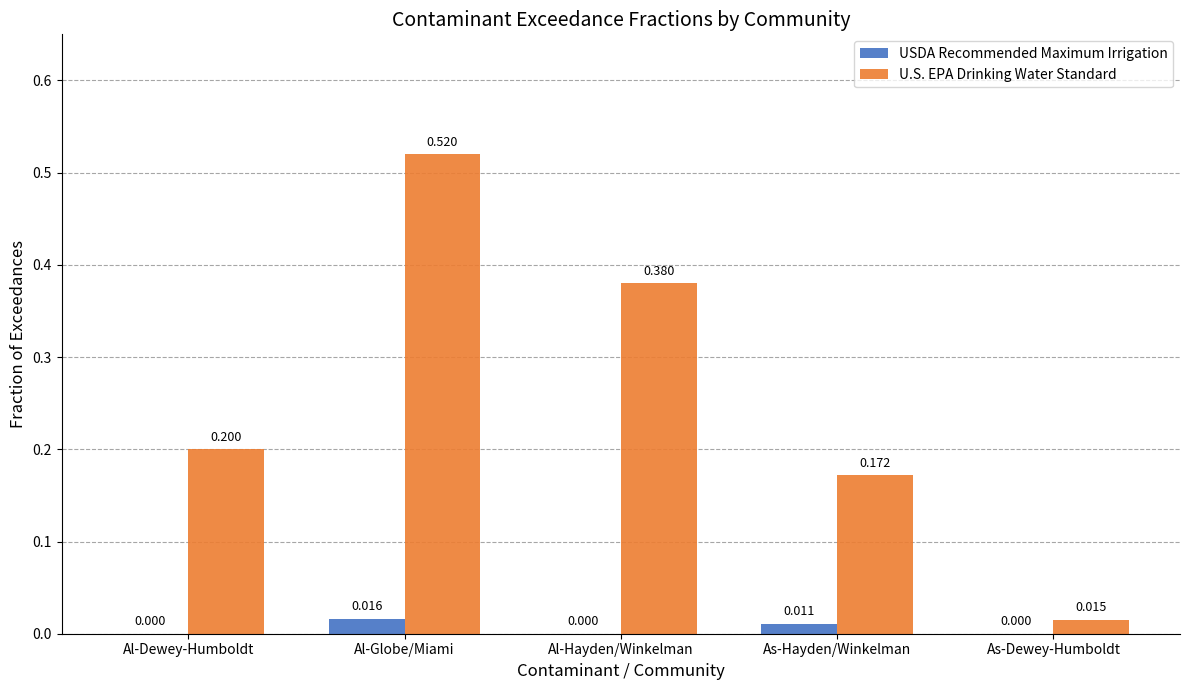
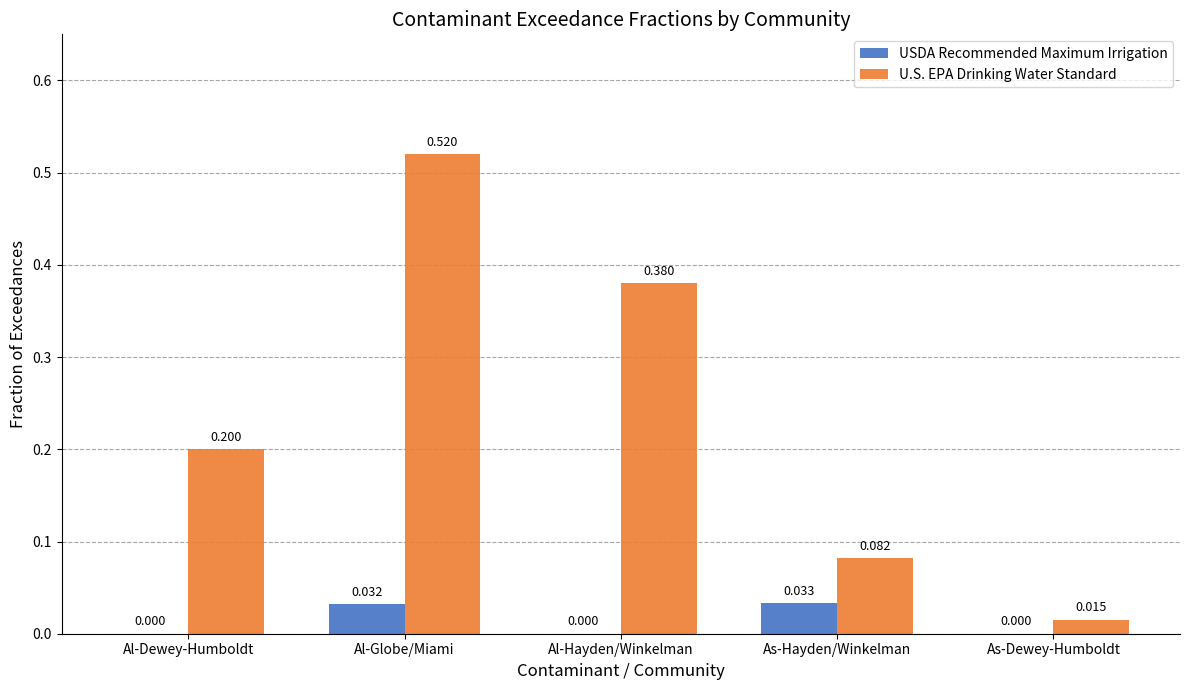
  {
    "USDA Recommended Maximum Irrigation": {
      "Al-Dewey-Humboldt": 0.000,
-     "Al-Globe/Miami": 0.016,
+     "Al-Globe/Miami": 0.032,
      "Al-Hayden/Winkelman": 0.000,
-     "As-Hayden/Winkelman": 0.011,
+     "As-Hayden/Winkelman": 0.033,
      "As-Dewey-Humboldt": 0.000
    },
    "U.S. EPA Drinking Water Standard": {
      "Al-Dewey-Humboldt": 0.200,
      "Al-Globe/Miami": 0.520,
      "Al-Hayden/Winkelman": 0.380,
-     "As-Hayden/Winkelman": 0.172,
+     "As-Hayden/Winkelman": 0.082,
      "As-Dewey-Humboldt": 0.015
    }
  }
